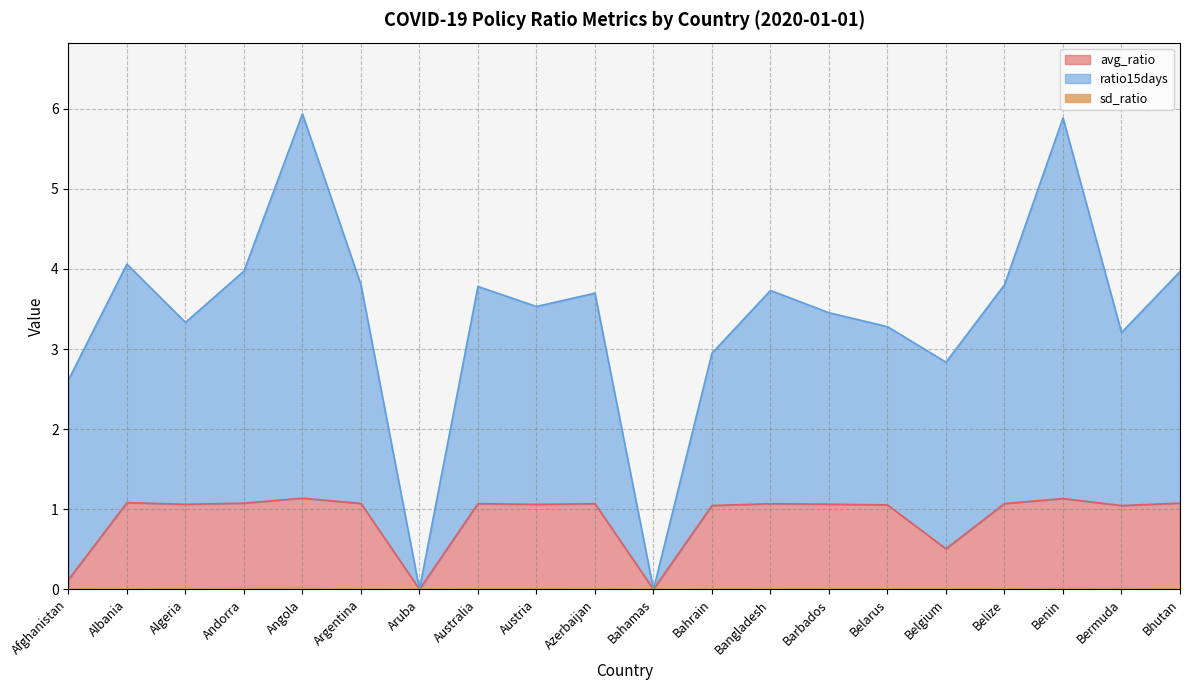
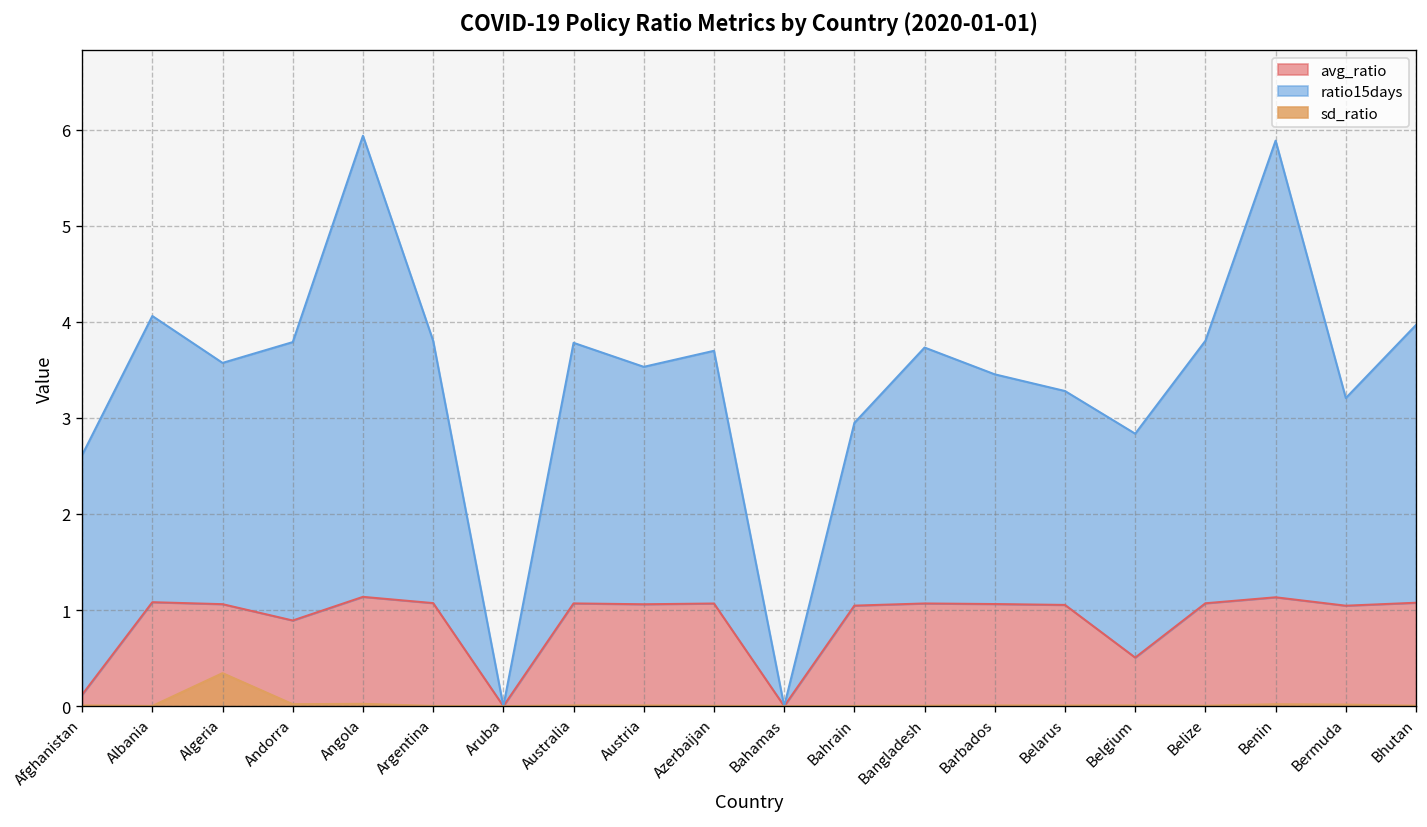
  {
    "avg_ratio": {
      "Afghanistan": 0.1,
      "Albania": 1.1,
      "Algeria": 1.1,
-     "Andorra": 1.1,
+     "Andorra": 0.9,
      "Angola": 1.1,
      "Argentina": 1.1,
      "Australia": 1.1,
      "Austria": 1.1,
      "Azerbaijan": 1.1,
      "Bahrain": 1.0,
      "Bangladesh": 1.1,
      "Barbados": 1.1,
      "Belarus": 1.1,
      "Belgium": 0.5,
      "Belize": 1.1,
      "Benin": 1.1,
      "Bermuda": 1.0,
      "Bhutan": 1.1
    },
    "ratio15days": {
      "Afghanistan": 2.5,
      "Albania": 3.0,
-     "Algeria": 2.3,
+     "Algeria": 2.5,
      "Andorra": 2.9,
      "Angola": 4.8,
      "Argentina": 2.7,
      "Australia": 2.7,
      "Austria": 2.5,
      "Azerbaijan": 2.6,
      "Bahrain": 1.9,
      "Bangladesh": 2.7,
      "Barbados": 2.4,
      "Belarus": 2.2,
      "Belgium": 2.3,
      "Belize": 2.7,
      "Benin": 4.8,
      "Bermuda": 2.2,
      "Bhutan": 2.9
    },
    "sd_ratio": {
      "Afghanistan": 0.0,
      "Albania": 0.0,
-     "Algeria": 0.0,
+     "Algeria": 0.3,
      "Andorra": 0.0,
      "Angola": 0.0,
      "Argentina": 0.0,
      "Australia": 0.0,
      "Austria": 0.0,
      "Azerbaijan": 0.0,
      "Bahrain": 0.0,
      "Bangladesh": 0.0,
      "Barbados": 0.0,
      "Belarus": 0.0,
      "Belgium": 0.0,
      "Belize": 0.0,
      "Benin": 0.0,
      "Bermuda": 0.0,
      "Bhutan": 0.0
    }
  }
